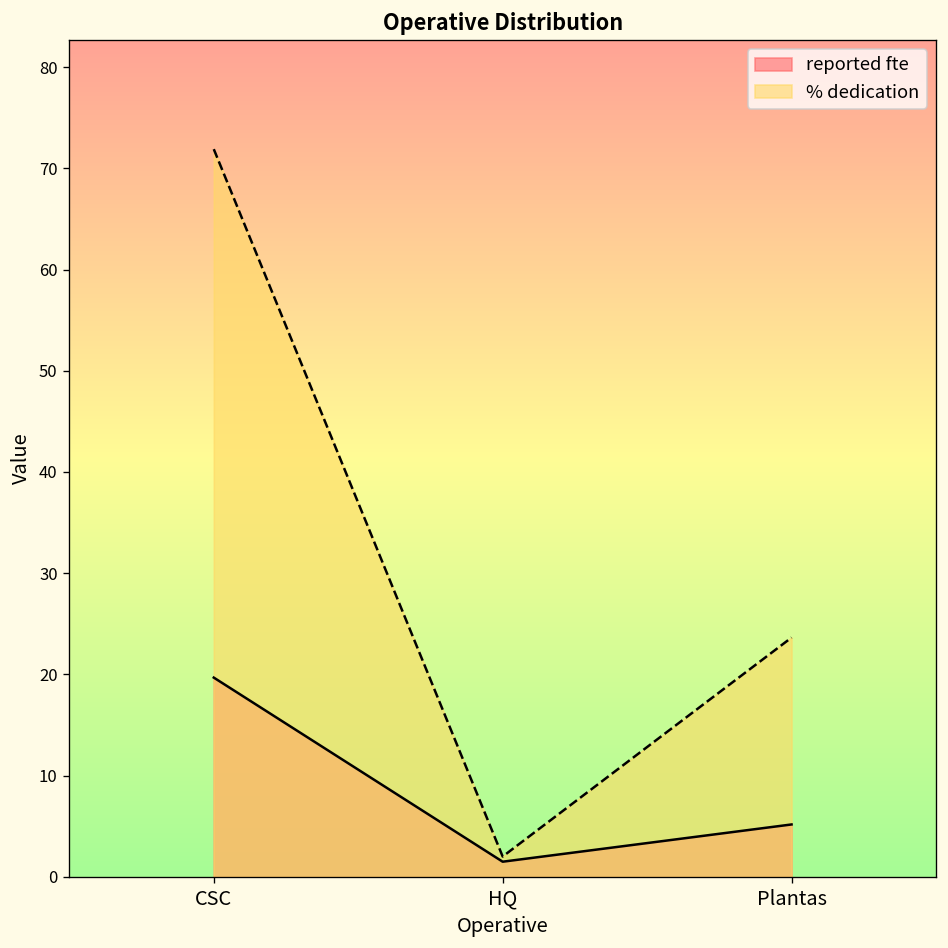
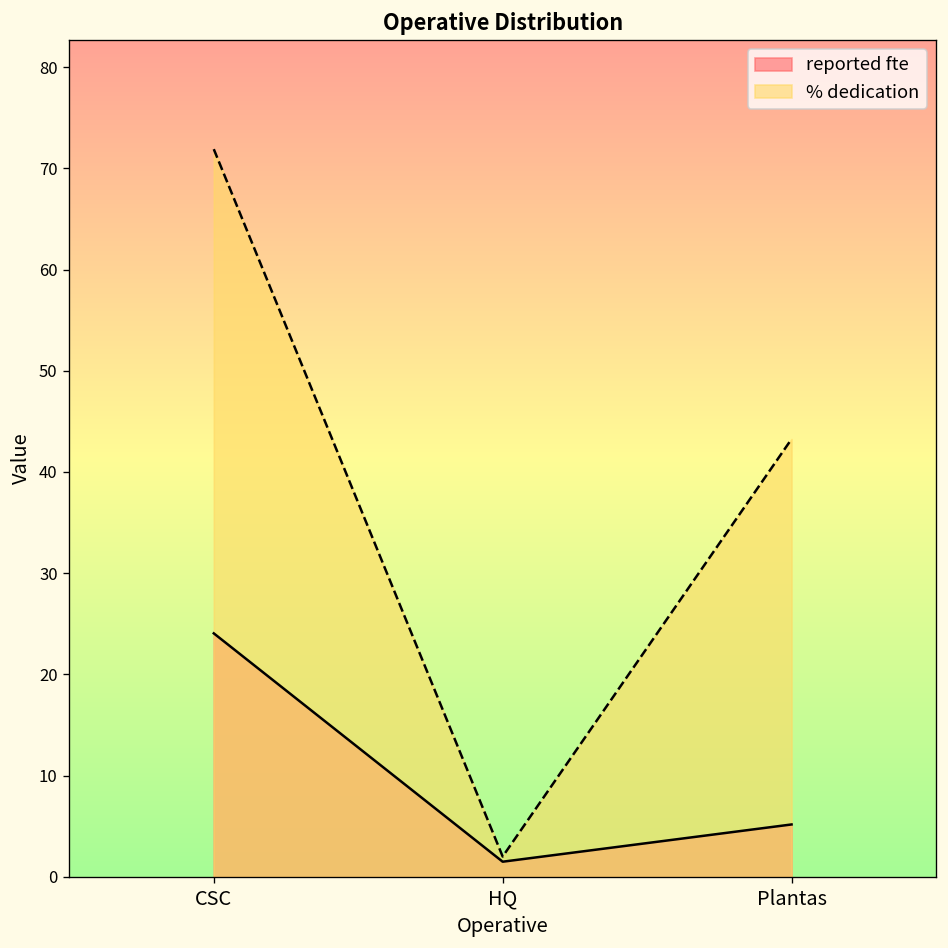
  {
    "reported fte": {
-     "CSC": 20,
+     "CSC": 24,
      "HQ": 1,
      "Plantas": 5
    },
    "% dedication": {
      "CSC": 72,
      "HQ": 2,
-     "Plantas": 24
+     "Plantas": 43
    }
  }
